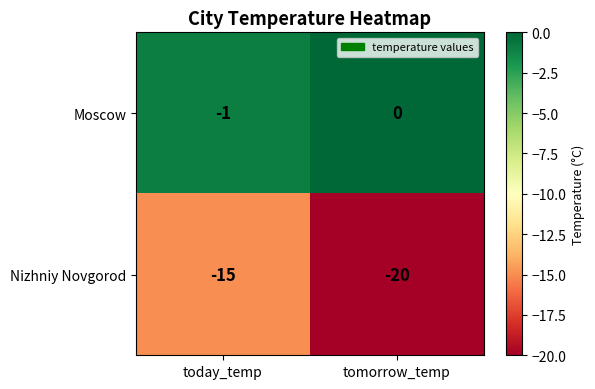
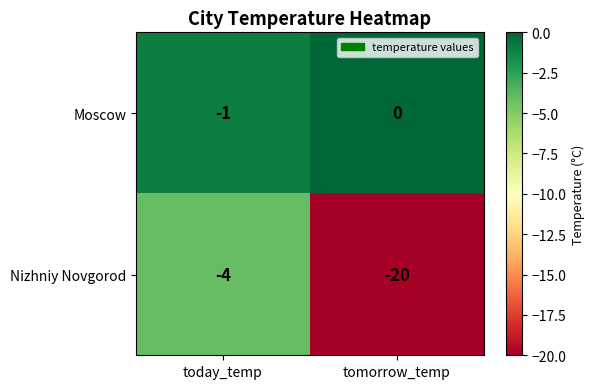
  {
    "Moscow": {
      "today_temp": -1,
      "tomorrow_temp": 0
    },
    "Nizhniy Novgorod": {
-     "today_temp": -15,
+     "today_temp": -4,
      "tomorrow_temp": -20
    }
  }
